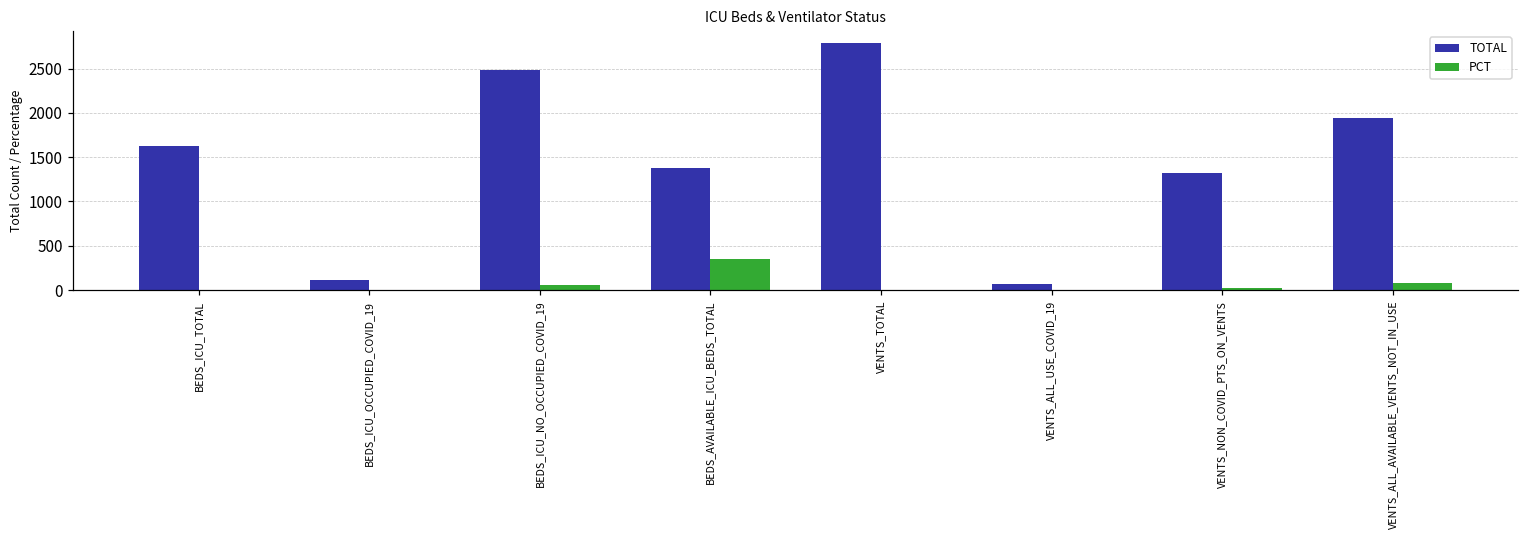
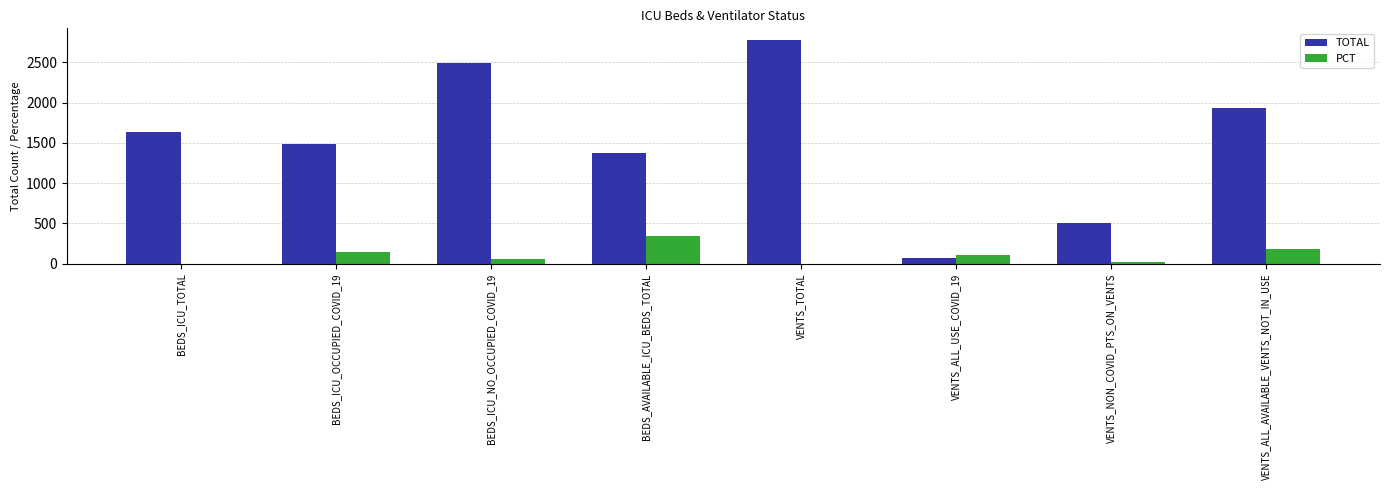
  {
    "TOTAL": {
      "BEDS_ICU_TOTAL": 1600,
-     "BEDS_ICU_OCCUPIED_COVID_19": 100,
+     "BEDS_ICU_OCCUPIED_COVID_19": 1500,
      "BEDS_ICU_NO_OCCUPIED_COVID_19": 2500,
      "BEDS_AVAILABLE_ICU_BEDS_TOTAL": 1400,
      "VENTS_TOTAL": 2800,
      "VENTS_ALL_USE_COVID_19": 100,
-     "VENTS_NON_COVID_PTS_ON_VENTS": 1300,
+     "VENTS_NON_COVID_PTS_ON_VENTS": 500,
      "VENTS_ALL_AVAILABLE_VENTS_NOT_IN_USE": 1900
    },
    "PCT": {
      "BEDS_ICU_TOTAL": 0,
-     "BEDS_ICU_OCCUPIED_COVID_19": 0,
+     "BEDS_ICU_OCCUPIED_COVID_19": 100,
      "BEDS_ICU_NO_OCCUPIED_COVID_19": 100,
      "BEDS_AVAILABLE_ICU_BEDS_TOTAL": 300,
      "VENTS_TOTAL": 0,
-     "VENTS_ALL_USE_COVID_19": 0,
-     "VENTS_ALL_AVAILABLE_VENTS_NOT_IN_USE": 100
+     "VENTS_ALL_USE_COVID_19": 100,
+     "VENTS_ALL_AVAILABLE_VENTS_NOT_IN_USE": 200
    }
  }
